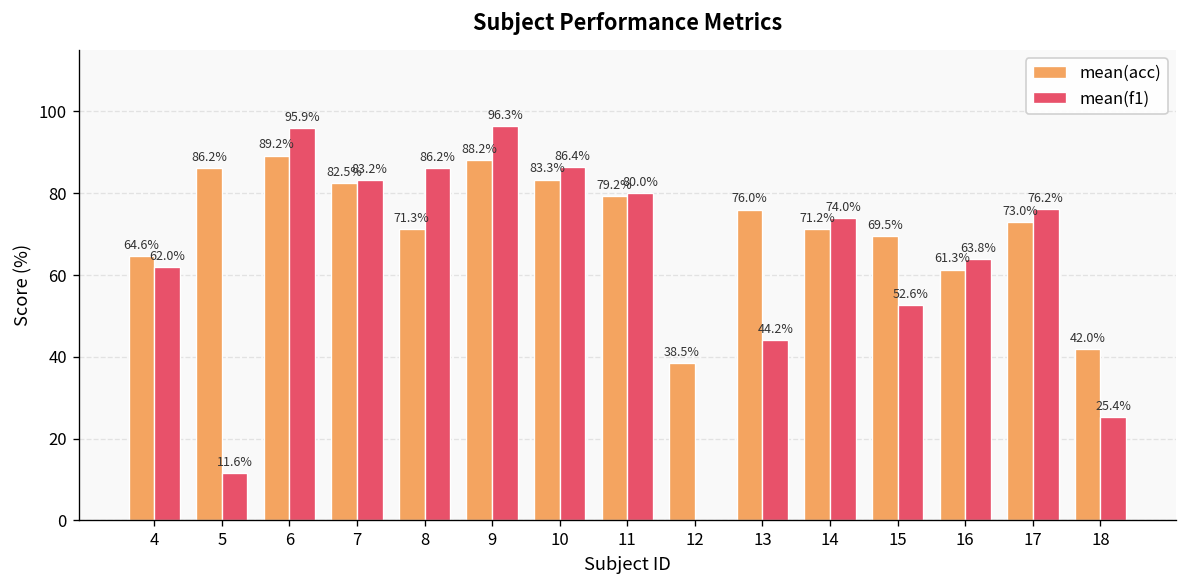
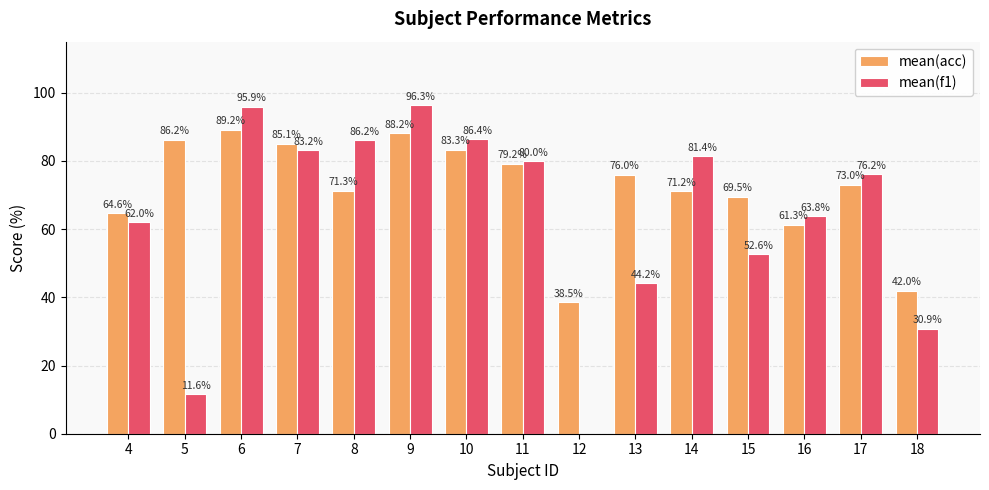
  {
    "mean(acc)": {
      "4": "64.6%",
      "5": "86.2%",
      "6": "89.2%",
-     "7": "82.5%",
+     "7": "85.1%",
      "8": "71.3%",
      "9": "88.2%",
      "10": "83.3%",
      "12": "38.5%",
      "13": "76.0%",
      "14": "71.2%",
      "15": "69.5%",
      "16": "61.3%",
      "17": "73.0%",
      "18": "42.0%"
    },
    "mean(f1)": {
      "4": "62.0%",
      "5": "11.6%",
      "6": "95.9%",
      "8": "86.2%",
      "9": "96.3%",
      "10": "86.4%",
      "13": "44.2%",
-     "14": "74.0%",
+     "14": "81.4%",
      "15": "52.6%",
      "16": "63.8%",
      "17": "76.2%",
-     "18": "25.4%"
+     "18": "30.9%"
    }
  }
